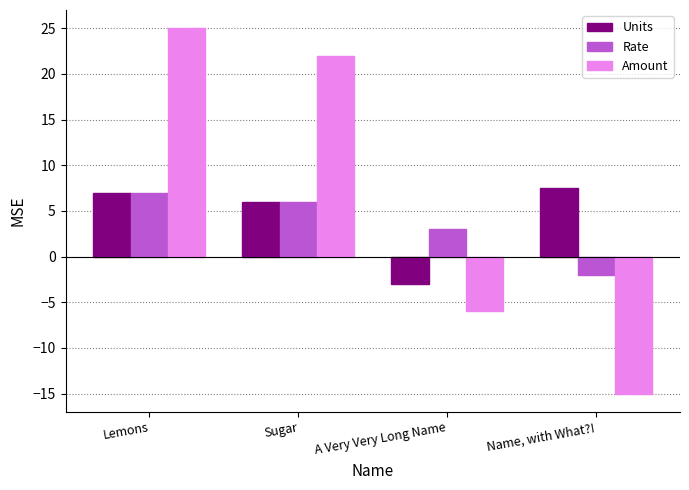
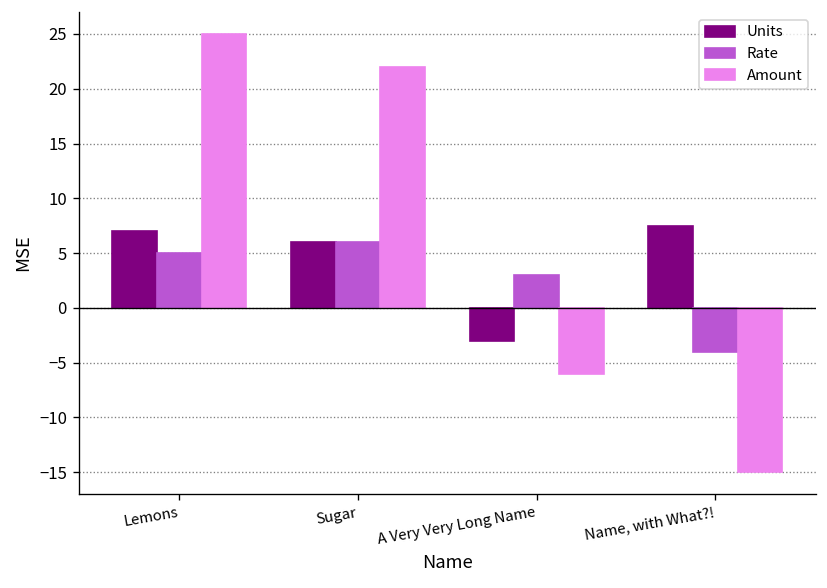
  {
    "Units": {
      "Lemons": 7,
      "Sugar": 6,
      "A Very Very Long Name": -3,
      "Name, with What?!": 8
    },
    "Rate": {
-     "Lemons": 7,
+     "Lemons": 5,
      "Sugar": 6,
      "A Very Very Long Name": 3,
-     "Name, with What?!": -2
+     "Name, with What?!": -4
    },
    "Amount": {
      "Lemons": 25,
      "Sugar": 22,
      "A Very Very Long Name": -6,
      "Name, with What?!": -15
    }
  }
